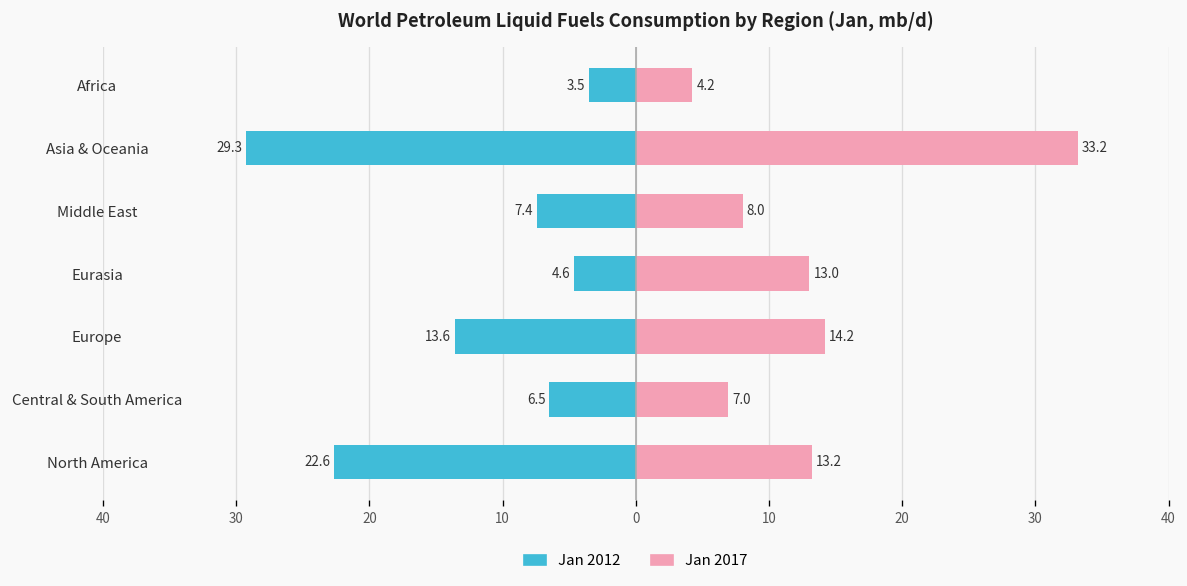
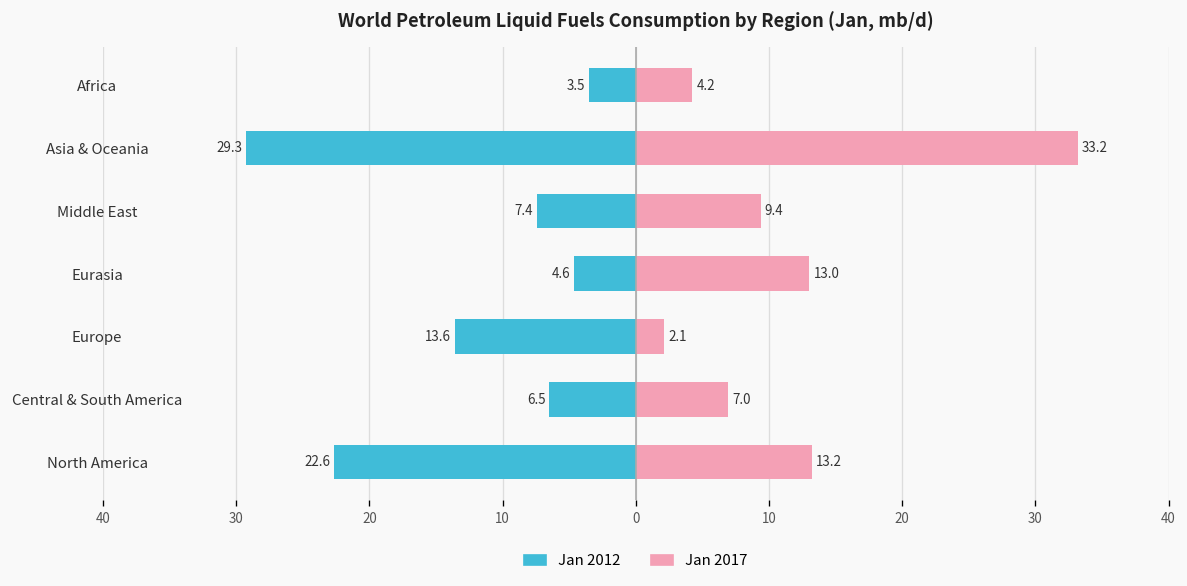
  {
    "Jan 2017": {
      "Africa": 4.2,
      "Asia & Oceania": 33.2,
-     "Middle East": 8.0,
+     "Middle East": 9.4,
      "Eurasia": 13.0,
-     "Europe": 14.2,
+     "Europe": 2.1,
      "Central & South America": 7.0,
      "North America": 13.2
    }
  }
